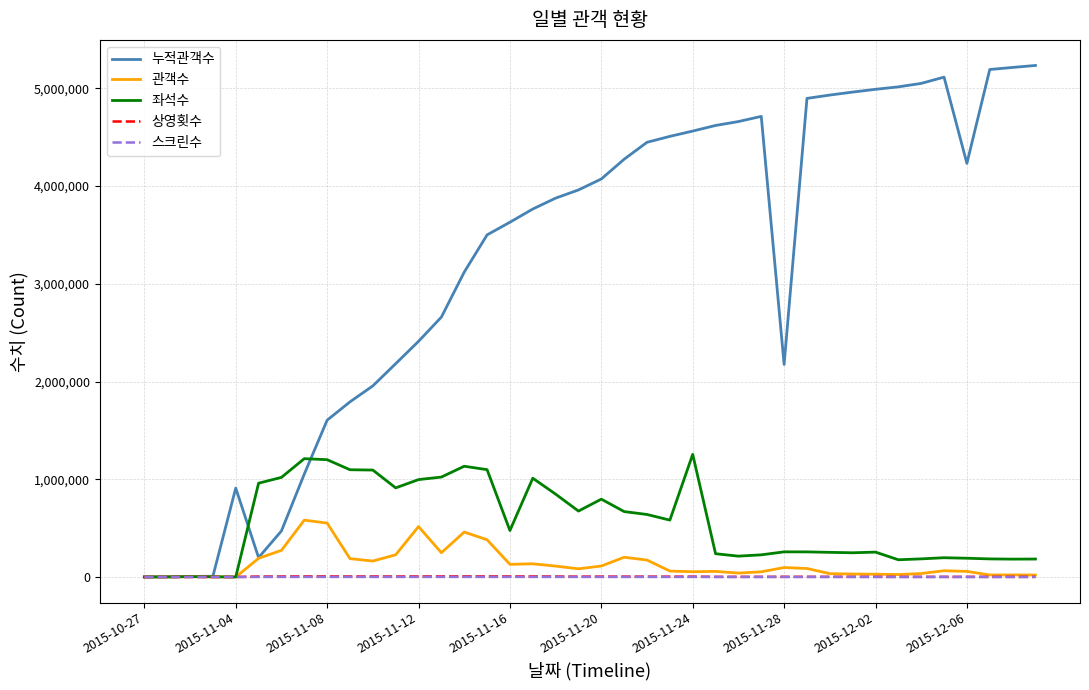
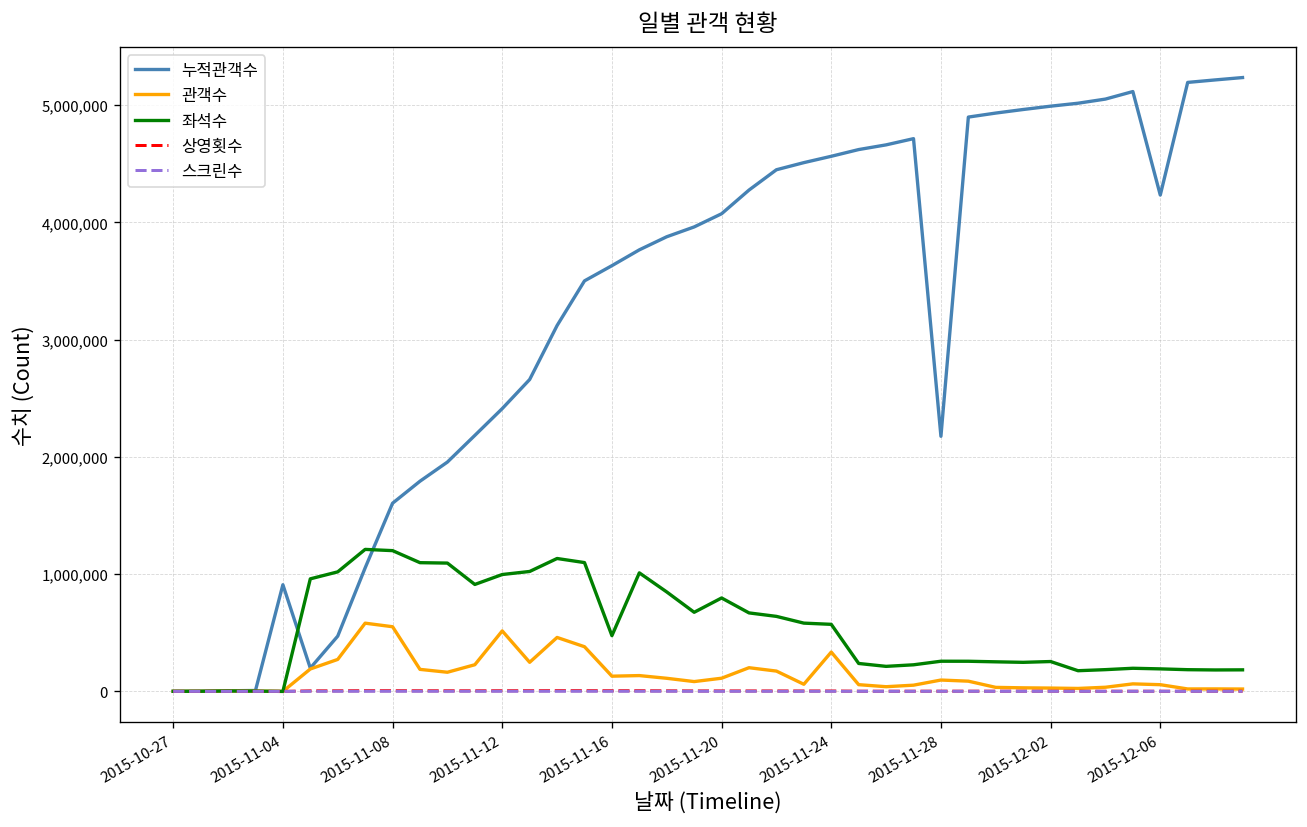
  {
    "누적관객수": {
      "2015-11-04": "900,000",
      "2015-11-08": "1,600,000",
      "2015-11-12": "2,400,000",
      "2015-11-16": "3,600,000",
      "2015-11-20": "4,100,000",
      "2015-11-24": "4,600,000",
      "2015-11-28": "2,200,000",
      "2015-12-02": "5,000,000",
      "2015-12-06": "4,200,000"
    },
    "관객수": {
      "2015-11-08": "600,000",
      "2015-11-12": "500,000",
      "2015-11-16": "100,000",
      "2015-11-20": "100,000",
-     "2015-11-24": "100,000",
+     "2015-11-24": "300,000",
      "2015-11-28": "100,000",
      "2015-12-02": "0",
      "2015-12-06": "100,000"
    },
    "좌석수": {
      "2015-11-08": "1,200,000",
      "2015-11-12": "1,000,000",
      "2015-11-16": "500,000",
      "2015-11-20": "800,000",
-     "2015-11-24": "1,300,000",
+     "2015-11-24": "600,000",
      "2015-11-28": "300,000",
      "2015-12-02": "300,000",
      "2015-12-06": "200,000"
    }
  }
